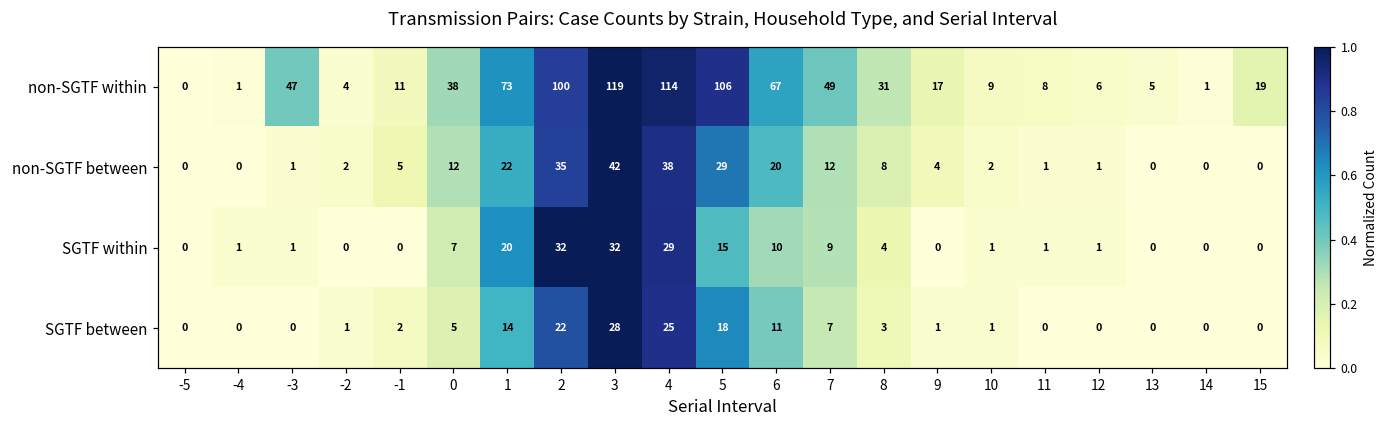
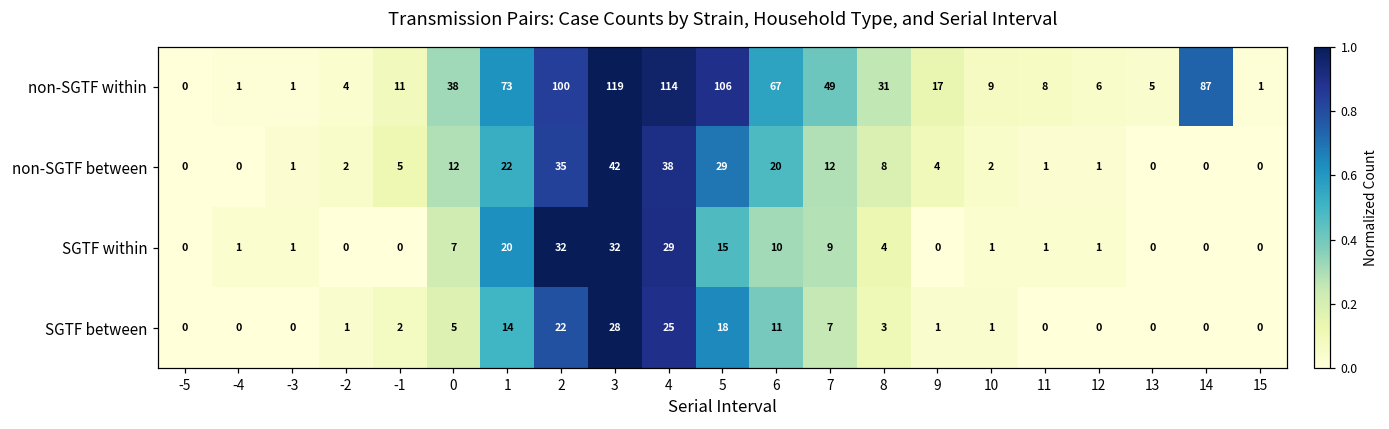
  {
    "non-SGTF within": {
      "-5": 0,
      "-4": 1,
-     "-3": 47,
+     "-3": 1,
      "-2": 4,
      "-1": 11,
      "0": 38,
      "1": 73,
      "2": 100,
      "3": 119,
      "4": 114,
      "5": 106,
      "6": 67,
      "7": 49,
      "8": 31,
      "9": 17,
      "10": 9,
      "11": 8,
      "12": 6,
      "13": 5,
-     "14": 1,
-     "15": 19
+     "14": 87,
+     "15": 1
    },
    "non-SGTF between": {
      "-5": 0,
      "-4": 0,
      "-3": 1,
      "-2": 2,
      "-1": 5,
      "0": 12,
      "1": 22,
      "2": 35,
      "3": 42,
      "4": 38,
      "5": 29,
      "6": 20,
      "7": 12,
      "8": 8,
      "9": 4,
      "10": 2,
      "11": 1,
      "12": 1,
      "13": 0,
      "14": 0,
      "15": 0
    },
    "SGTF within": {
      "-5": 0,
      "-4": 1,
      "-3": 1,
      "-2": 0,
      "-1": 0,
      "0": 7,
      "1": 20,
      "2": 32,
      "3": 32,
      "4": 29,
      "5": 15,
      "6": 10,
      "7": 9,
      "8": 4,
      "9": 0,
      "10": 1,
      "11": 1,
      "12": 1,
      "13": 0,
      "14": 0,
      "15": 0
    },
    "SGTF between": {
      "-5": 0,
      "-4": 0,
      "-3": 0,
      "-2": 1,
      "-1": 2,
      "0": 5,
      "1": 14,
      "2": 22,
      "3": 28,
      "4": 25,
      "5": 18,
      "6": 11,
      "7": 7,
      "8": 3,
      "9": 1,
      "10": 1,
      "11": 0,
      "12": 0,
      "13": 0,
      "14": 0,
      "15": 0
    }
  }
